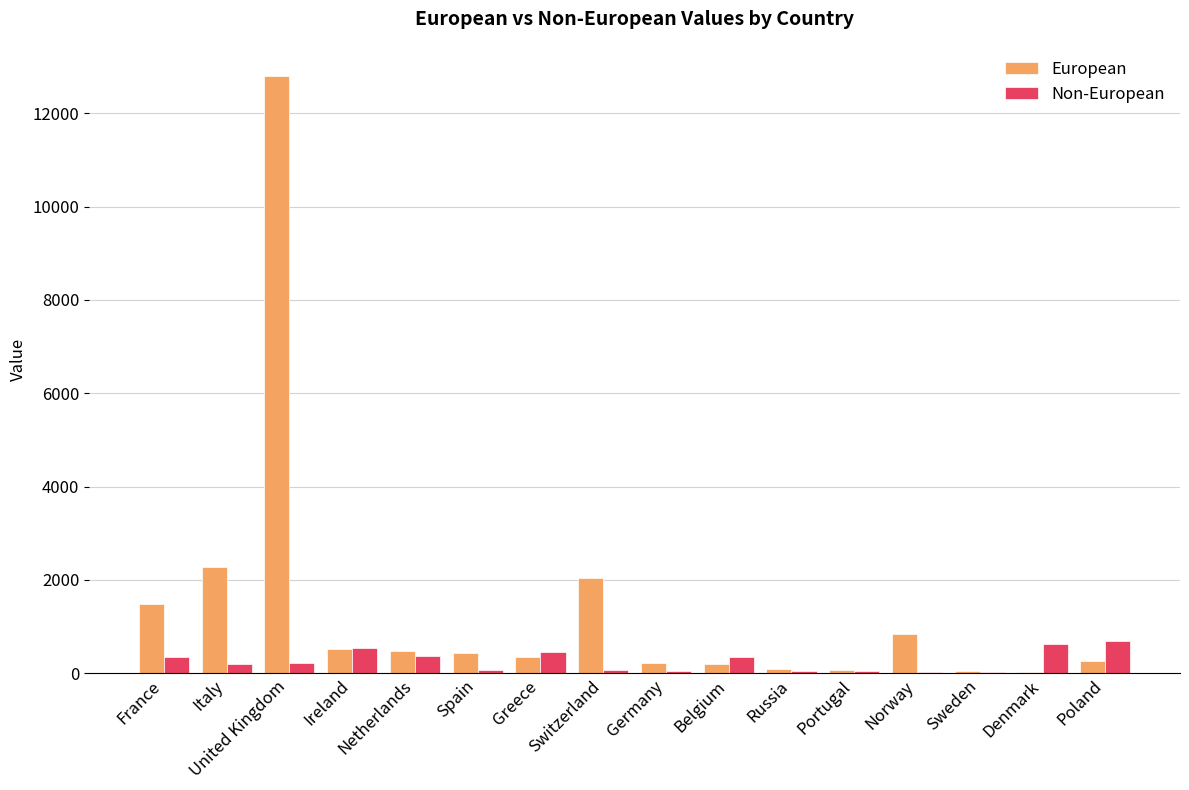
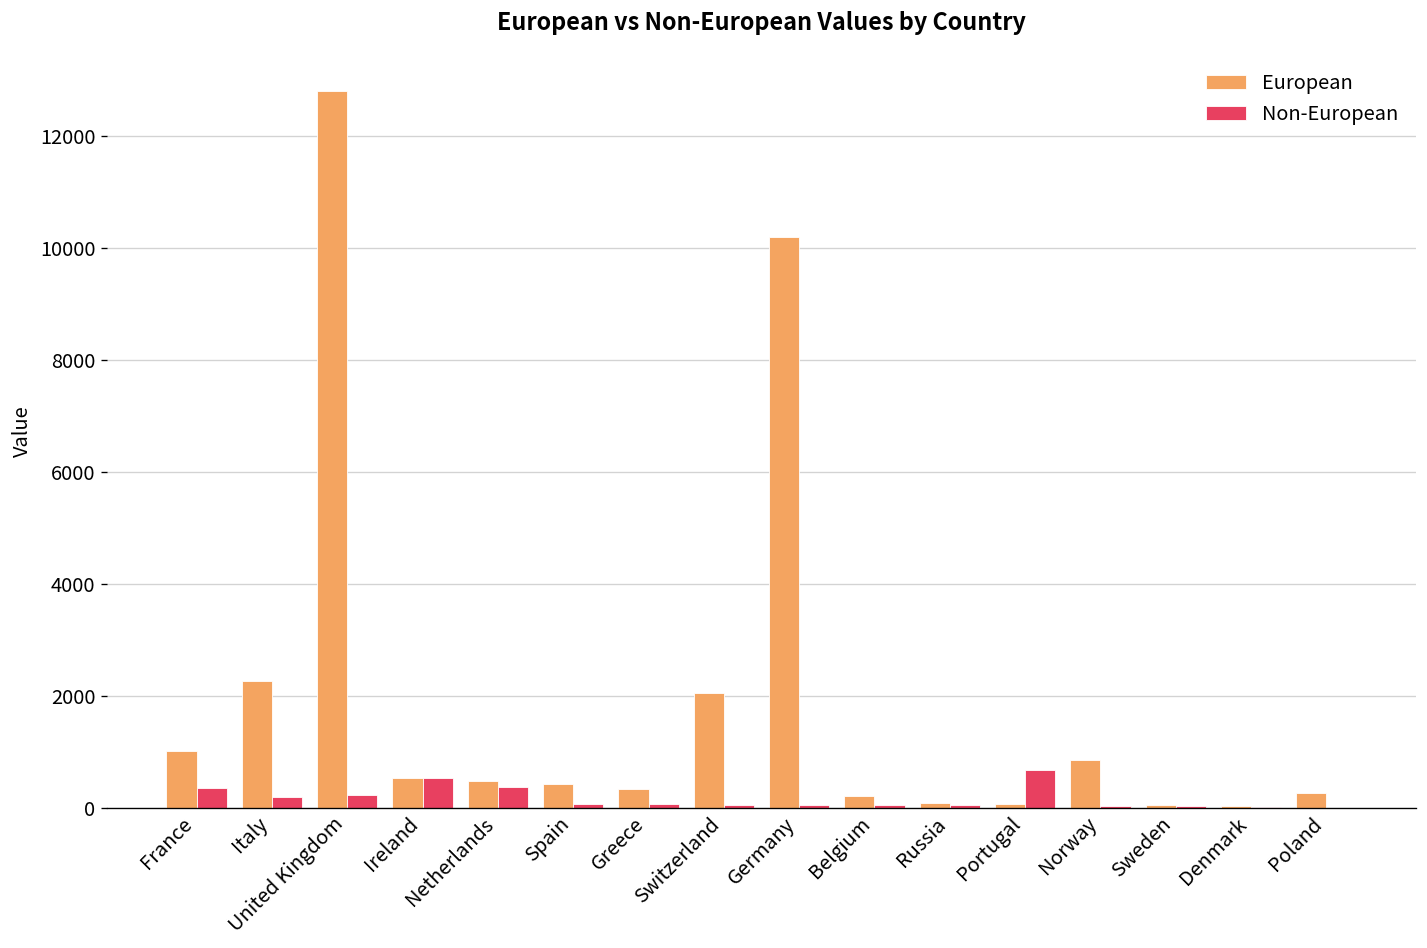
  {
    "European": {
-     "France": 1500,
+     "France": 1000,
      "Italy": 2300,
      "United Kingdom": 12800,
      "Ireland": 500,
      "Netherlands": 500,
      "Spain": 400,
      "Greece": 300,
      "Switzerland": 2000,
-     "Germany": 200,
+     "Germany": 10200,
      "Belgium": 200,
      "Russia": 100,
      "Portugal": 100,
      "Norway": 800,
      "Poland": 300
    },
    "Non-European": {
      "France": 300,
      "Italy": 200,
      "United Kingdom": 200,
      "Ireland": 500,
      "Netherlands": 400,
      "Spain": 100,
-     "Greece": 500,
+     "Greece": 100,
      "Switzerland": 100,
-     "Belgium": 300,
-     "Portugal": 0,
-     "Denmark": 600,
-     "Poland": 700
+     "Belgium": 0,
+     "Portugal": 700,
+     "Denmark": 0,
+     "Poland": 0
    }
  }
